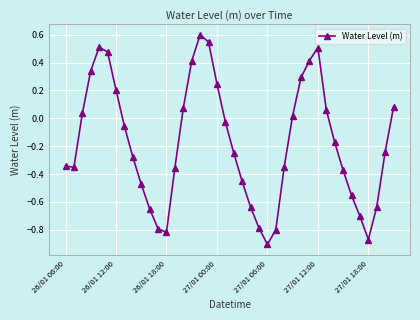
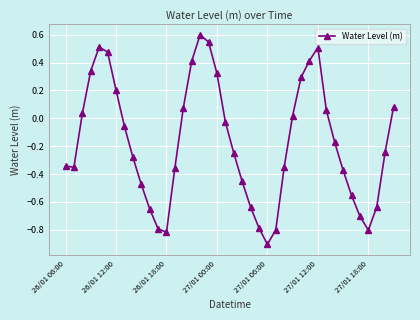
  {
    "26/01 06:00": -0.34,
    "26/01 12:00": 0.20,
    "26/01 18:00": -0.82,
-   "27/01 00:00": 0.25,
+   "27/01 00:00": 0.32,
    "27/01 06:00": -0.91,
    "27/01 12:00": 0.51,
-   "27/01 18:00": -0.87
+   "27/01 18:00": -0.80
  }
